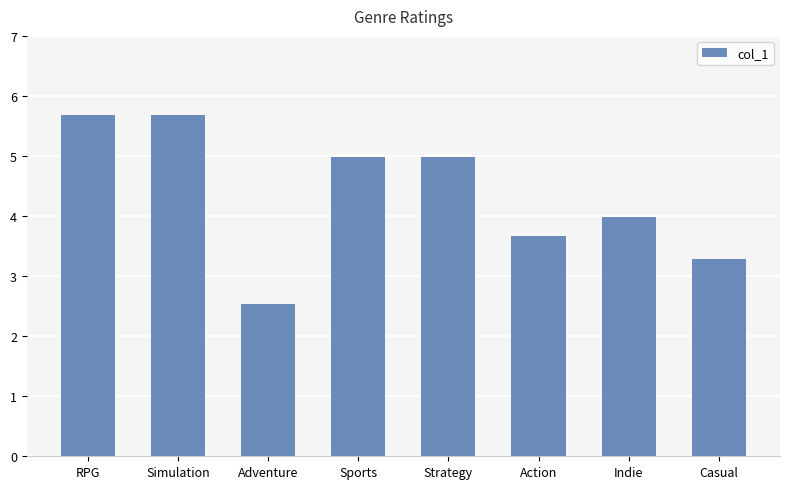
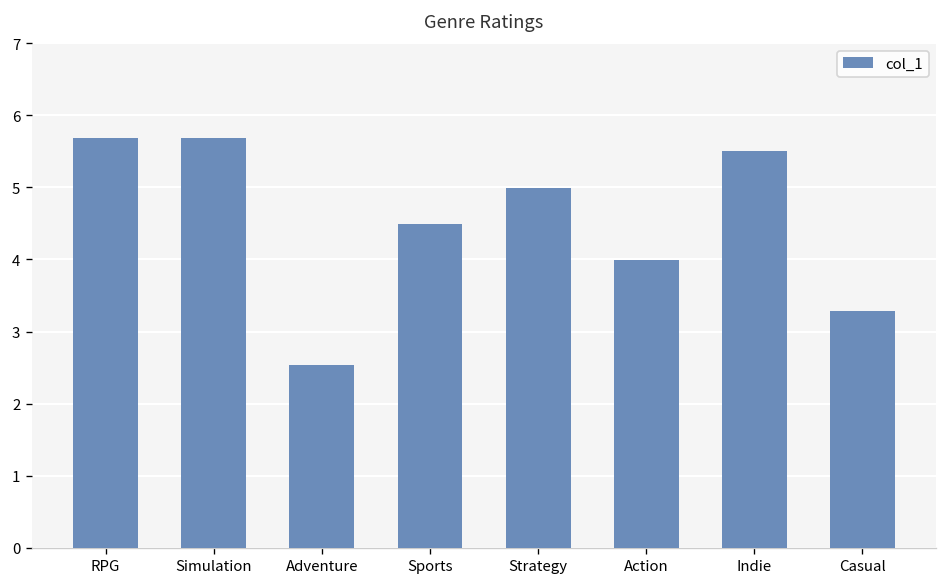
  {
    "RPG": 5.7,
    "Simulation": 5.7,
    "Adventure": 2.5,
-   "Sports": 5.0,
+   "Sports": 4.5,
    "Strategy": 5.0,
-   "Action": 3.7,
-   "Indie": 4.0,
+   "Action": 4.0,
+   "Indie": 5.5,
    "Casual": 3.3
  }
